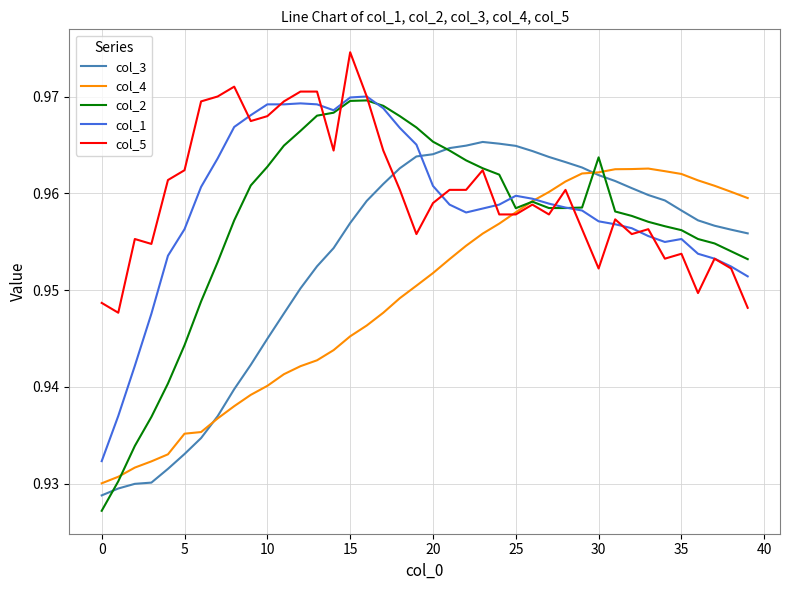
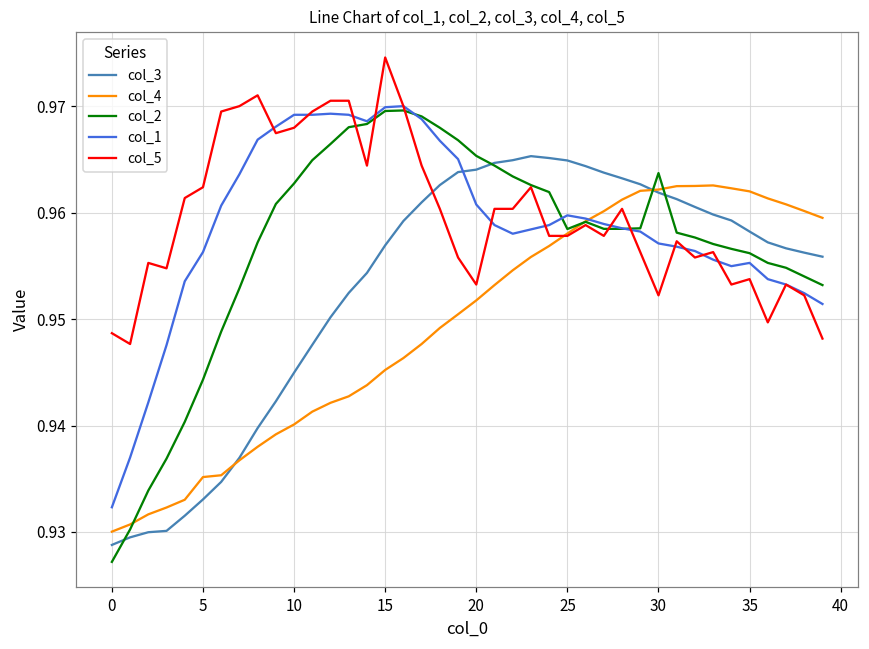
  {
    "col_4": {
      "0": 0.930,
      "5": 0.935,
      "10": 0.940,
      "15": 0.945,
      "20": 0.952,
      "30": 0.962,
      "35": 0.962
    },
    "col_2": {
      "0": 0.927,
      "5": 0.944,
      "10": 0.963,
      "15": 0.970,
      "20": 0.965,
      "25": 0.958,
      "30": 0.964,
      "35": 0.956
    },
    "col_5": {
      "0": 0.949,
      "5": 0.962,
      "10": 0.968,
      "15": 0.975,
-     "20": 0.959,
+     "20": 0.953,
      "30": 0.952,
      "35": 0.954
    }
  }
